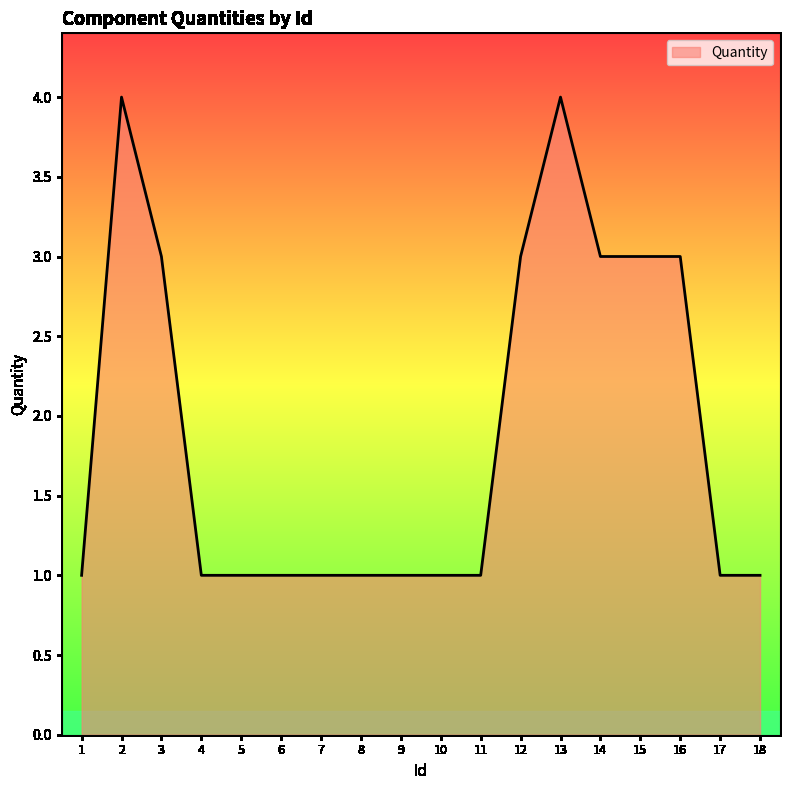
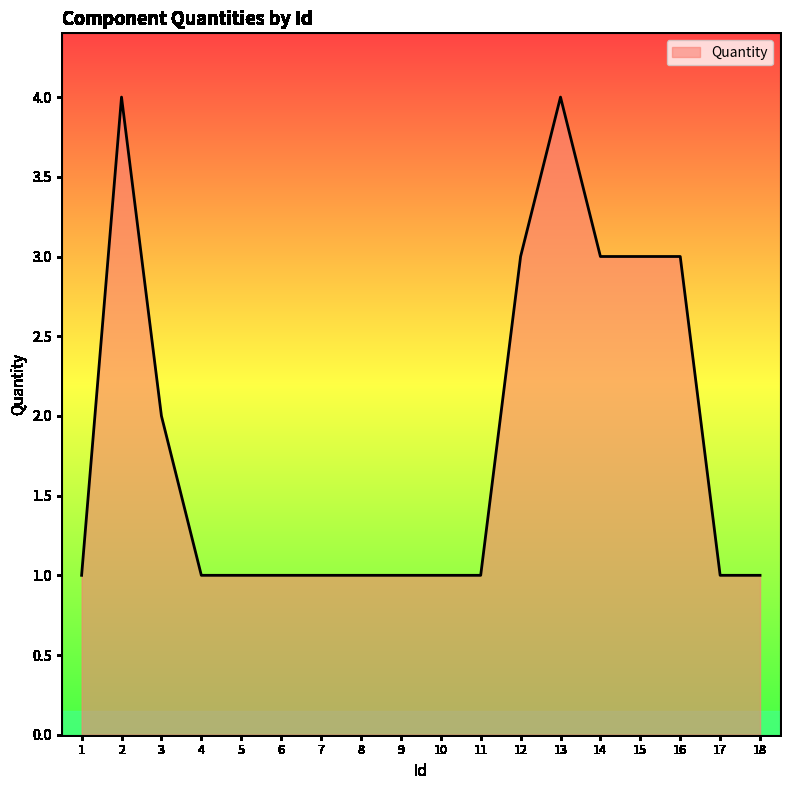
  {
    "1": 1,
    "2": 4,
-   "3": 3,
+   "3": 2,
    "4": 1,
    "5": 1,
    "6": 1,
    "7": 1,
    "8": 1,
    "9": 1,
    "10": 1,
    "11": 1,
    "12": 3,
    "13": 4,
    "14": 3,
    "15": 3,
    "16": 3,
    "17": 1,
    "18": 1
  }
